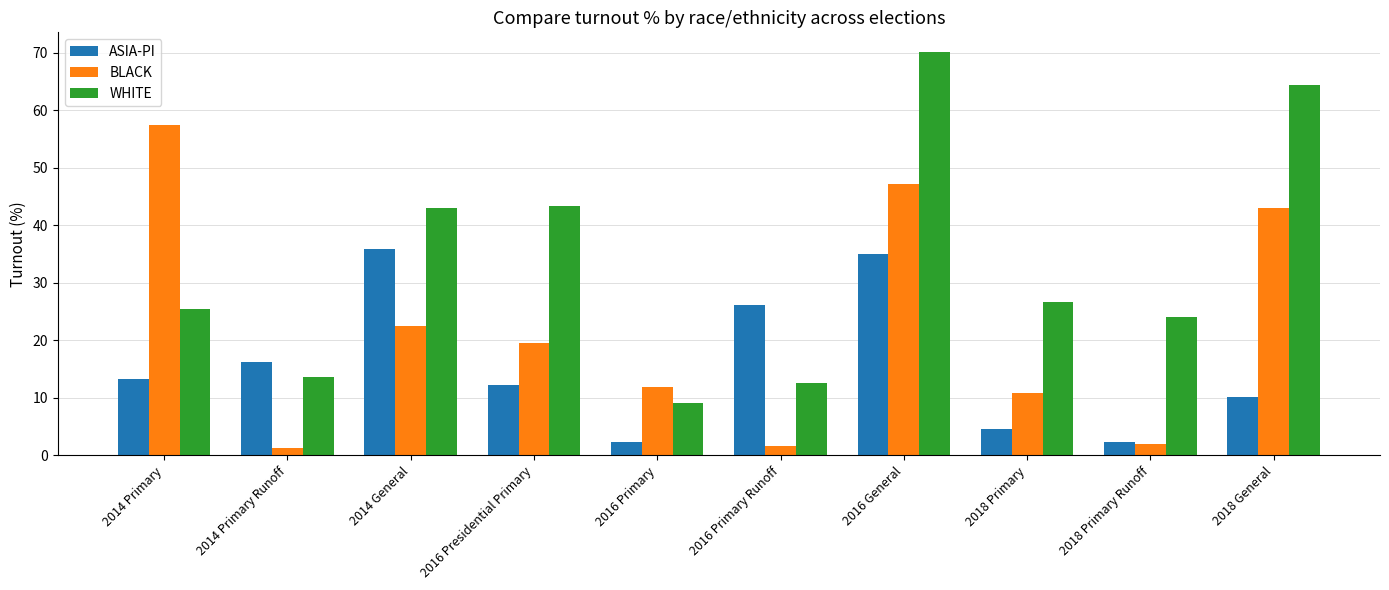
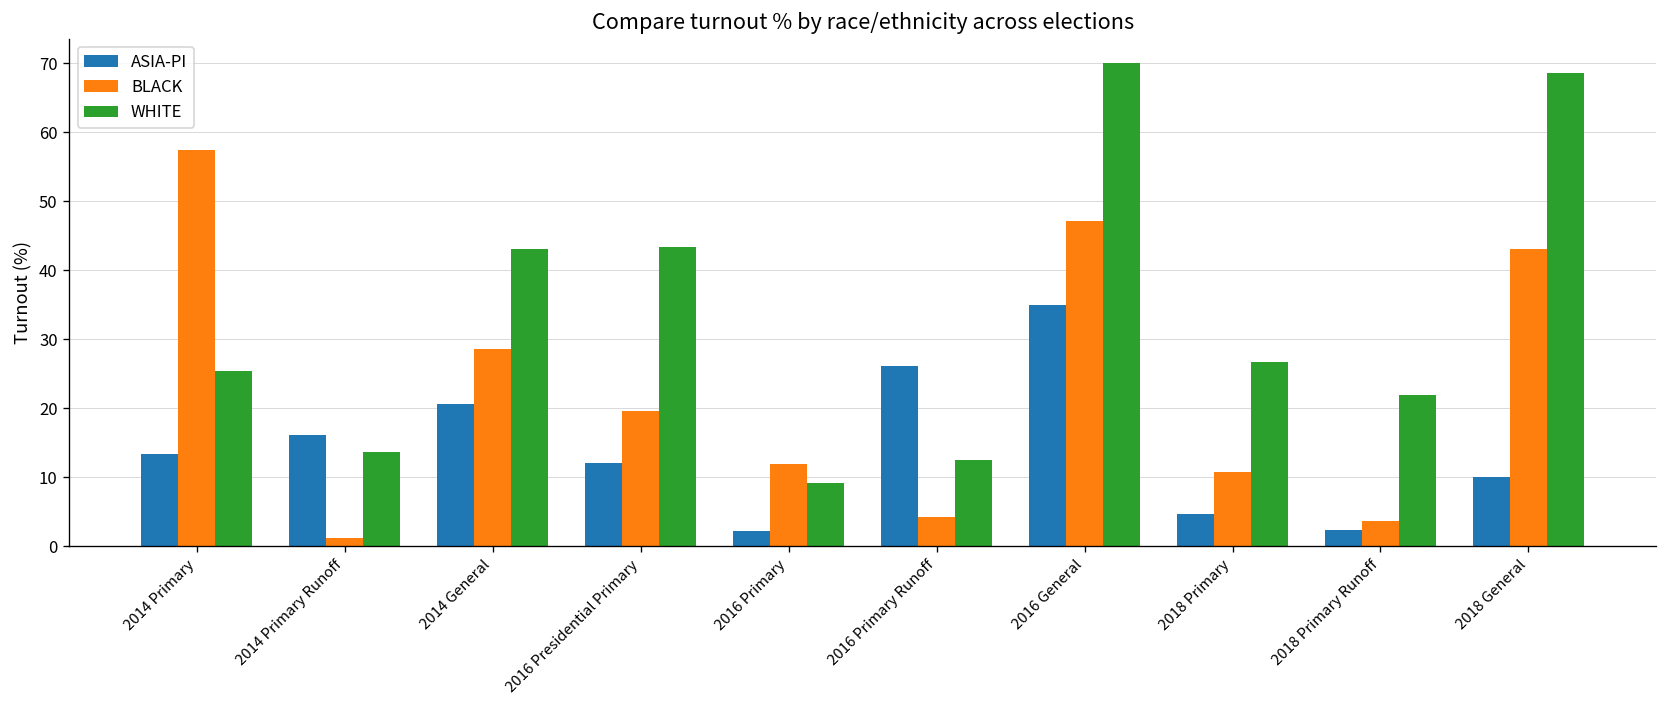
  {
    "ASIA-PI": {
      "2014 Primary": 13,
      "2014 Primary Runoff": 16,
-     "2014 General": 36,
+     "2014 General": 21,
      "2016 Presidential Primary": 12,
      "2016 Primary": 2,
      "2016 Primary Runoff": 26,
      "2016 General": 35,
      "2018 Primary": 5,
      "2018 Primary Runoff": 2,
      "2018 General": 10
    },
    "BLACK": {
      "2014 Primary": 57,
      "2014 Primary Runoff": 1,
-     "2014 General": 23,
+     "2014 General": 29,
      "2016 Presidential Primary": 20,
      "2016 Primary": 12,
-     "2016 Primary Runoff": 2,
+     "2016 Primary Runoff": 4,
      "2016 General": 47,
      "2018 Primary": 11,
-     "2018 Primary Runoff": 2,
+     "2018 Primary Runoff": 4,
      "2018 General": 43
    },
    "WHITE": {
      "2014 Primary": 25,
      "2014 Primary Runoff": 14,
      "2014 General": 43,
      "2016 Presidential Primary": 43,
      "2016 Primary": 9,
      "2016 Primary Runoff": 13,
      "2016 General": 70,
      "2018 Primary": 27,
-     "2018 Primary Runoff": 24,
-     "2018 General": 64
+     "2018 Primary Runoff": 22,
+     "2018 General": 69
    }
  }
